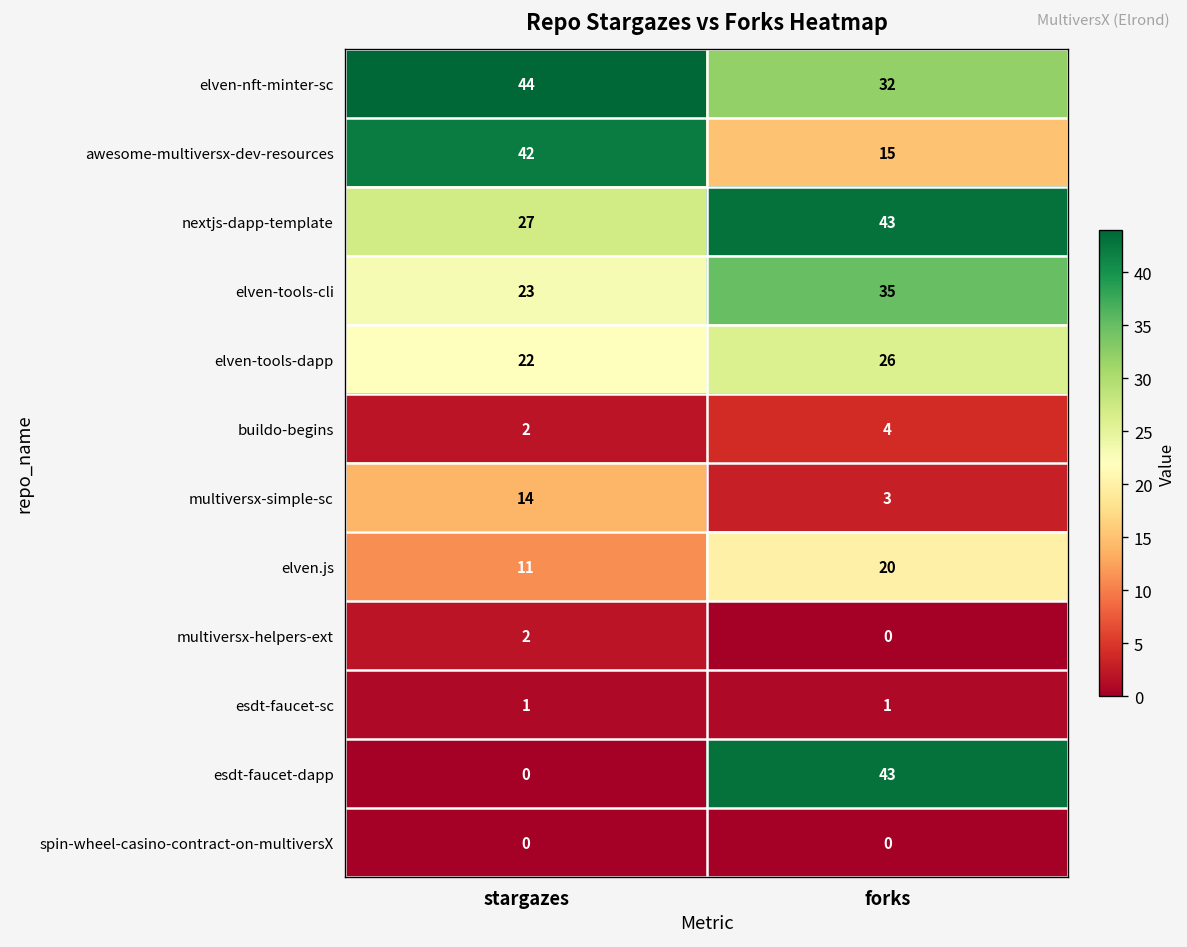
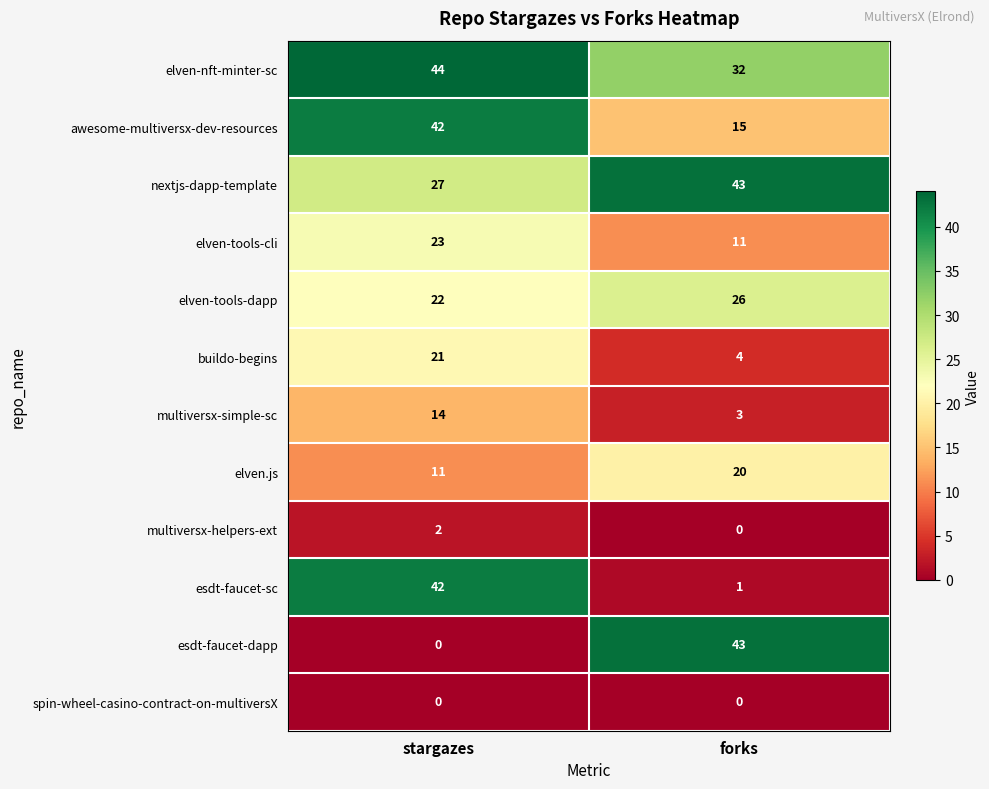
  {
    "elven-nft-minter-sc": {
      "stargazes": 44,
      "forks": 32
    },
    "awesome-multiversx-dev-resources": {
      "stargazes": 42,
      "forks": 15
    },
    "nextjs-dapp-template": {
      "stargazes": 27,
      "forks": 43
    },
    "elven-tools-cli": {
      "stargazes": 23,
-     "forks": 35
+     "forks": 11
    },
    "elven-tools-dapp": {
      "stargazes": 22,
      "forks": 26
    },
    "buildo-begins": {
-     "stargazes": 2,
+     "stargazes": 21,
      "forks": 4
    },
    "multiversx-simple-sc": {
      "stargazes": 14,
      "forks": 3
    },
    "elven.js": {
      "stargazes": 11,
      "forks": 20
    },
    "multiversx-helpers-ext": {
      "stargazes": 2,
      "forks": 0
    },
    "esdt-faucet-sc": {
-     "stargazes": 1,
+     "stargazes": 42,
      "forks": 1
    },
    "esdt-faucet-dapp": {
      "stargazes": 0,
      "forks": 43
    },
    "spin-wheel-casino-contract-on-multiversX": {
      "stargazes": 0,
      "forks": 0
    }
  }
